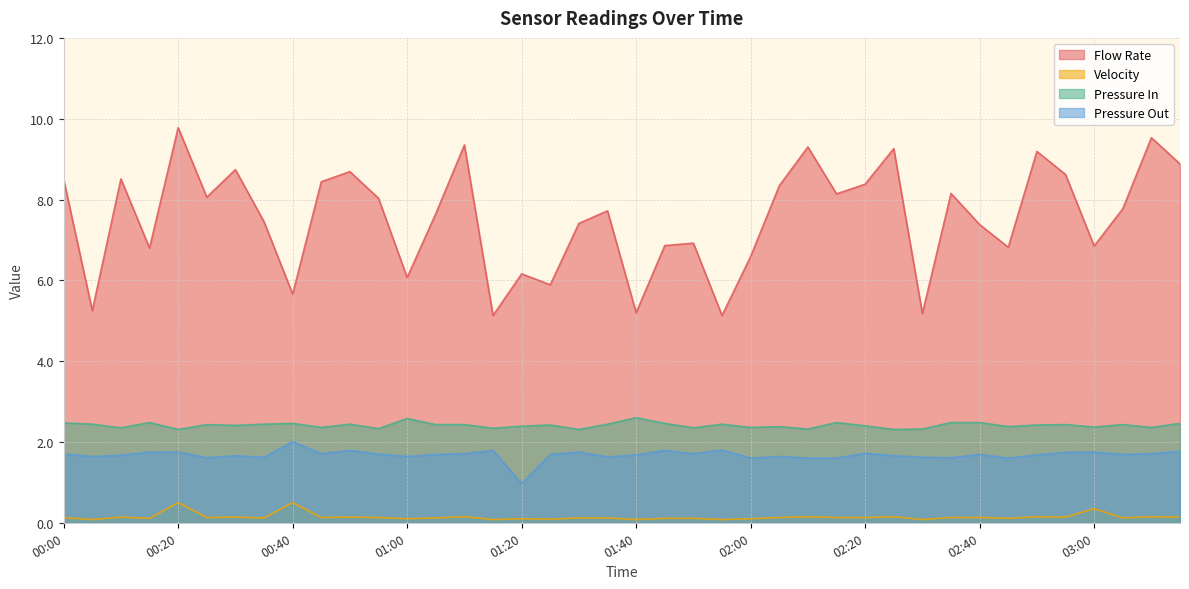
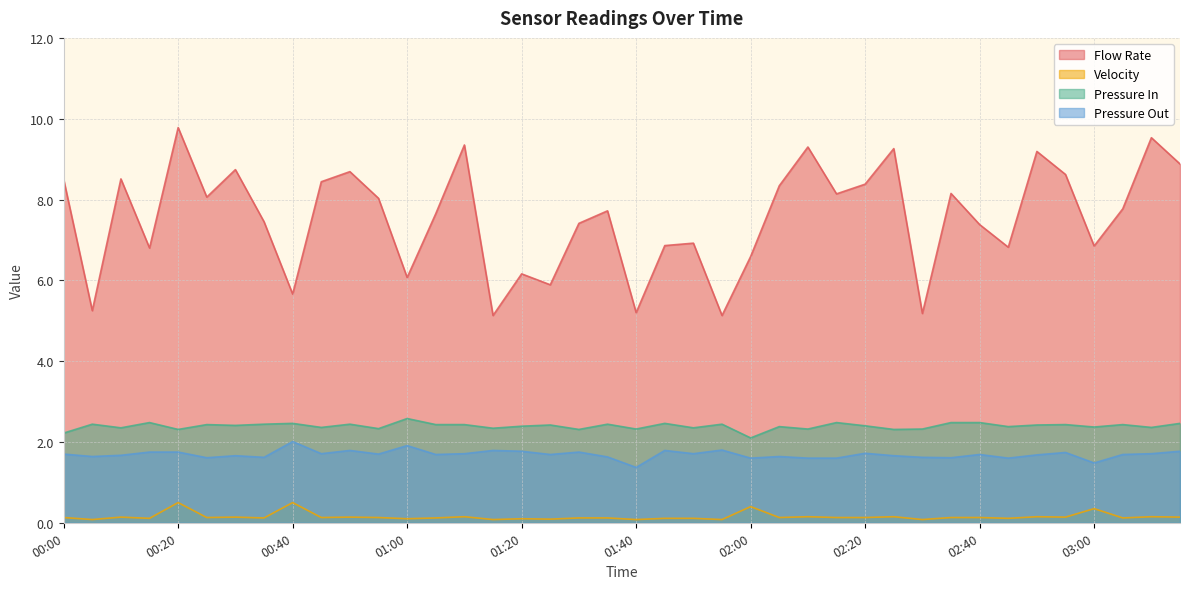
  {
    "Flow Rate": {
      "00:00": 8.5,
      "00:20": 9.8,
      "00:40": 5.7,
      "01:00": 6.1,
      "01:20": 6.2,
      "01:40": 5.2,
      "02:00": 6.6,
      "02:20": 8.4,
      "02:40": 7.4,
      "03:00": 6.9
    },
    "Velocity": {
      "00:00": 0.1,
      "00:20": 0.5,
      "00:40": 0.5,
      "01:00": 0.1,
      "01:20": 0.1,
      "01:40": 0.1,
-     "02:00": 0.1,
+     "02:00": 0.4,
      "02:20": 0.1,
      "02:40": 0.1,
      "03:00": 0.4
    },
    "Pressure In": {
-     "00:00": 2.5,
+     "00:00": 2.2,
      "00:20": 2.3,
      "00:40": 2.5,
      "01:00": 2.6,
      "01:20": 2.4,
-     "01:40": 2.6,
-     "02:00": 2.4,
+     "01:40": 2.3,
+     "02:00": 2.1,
      "02:20": 2.4,
      "02:40": 2.5,
      "03:00": 2.4
    },
    "Pressure Out": {
      "00:00": 1.7,
      "00:20": 1.8,
      "00:40": 2.0,
-     "01:00": 1.6,
-     "01:20": 1.0,
-     "01:40": 1.7,
+     "01:00": 1.9,
+     "01:20": 1.8,
+     "01:40": 1.4,
      "02:00": 1.6,
      "02:20": 1.7,
      "02:40": 1.7,
-     "03:00": 1.8
+     "03:00": 1.5
    }
  }
